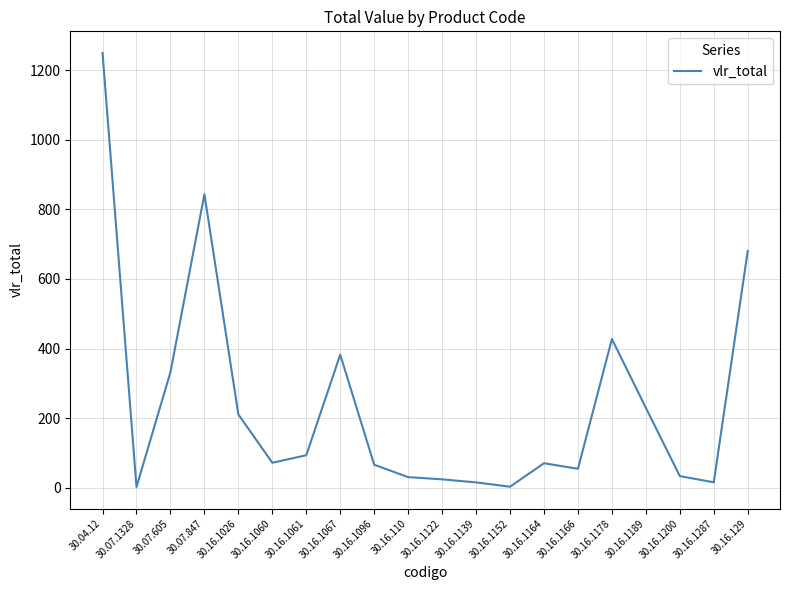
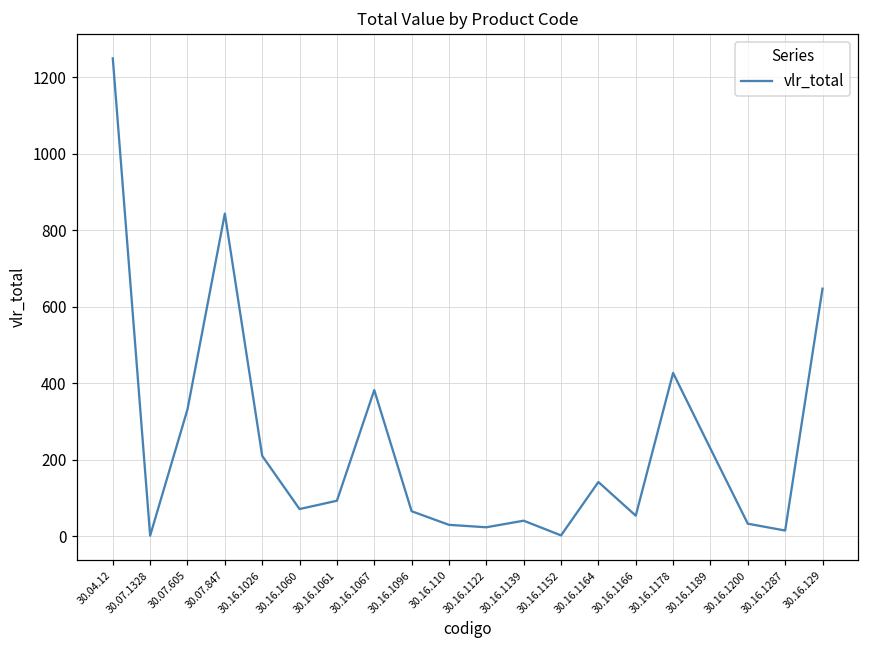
  {
    "30.04.12": 1250,
    "30.07.1328": 0,
    "30.07.605": 330,
    "30.07.847": 840,
    "30.16.1026": 210,
    "30.16.1060": 70,
    "30.16.1061": 90,
    "30.16.1067": 380,
    "30.16.1096": 70,
    "30.16.110": 30,
    "30.16.1122": 20,
-   "30.16.1139": 10,
+   "30.16.1139": 40,
    "30.16.1152": 0,
-   "30.16.1164": 70,
+   "30.16.1164": 140,
    "30.16.1166": 50,
    "30.16.1178": 430,
    "30.16.1189": 230,
    "30.16.1200": 30,
    "30.16.1287": 20,
-   "30.16.129": 680
+   "30.16.129": 650
  }
